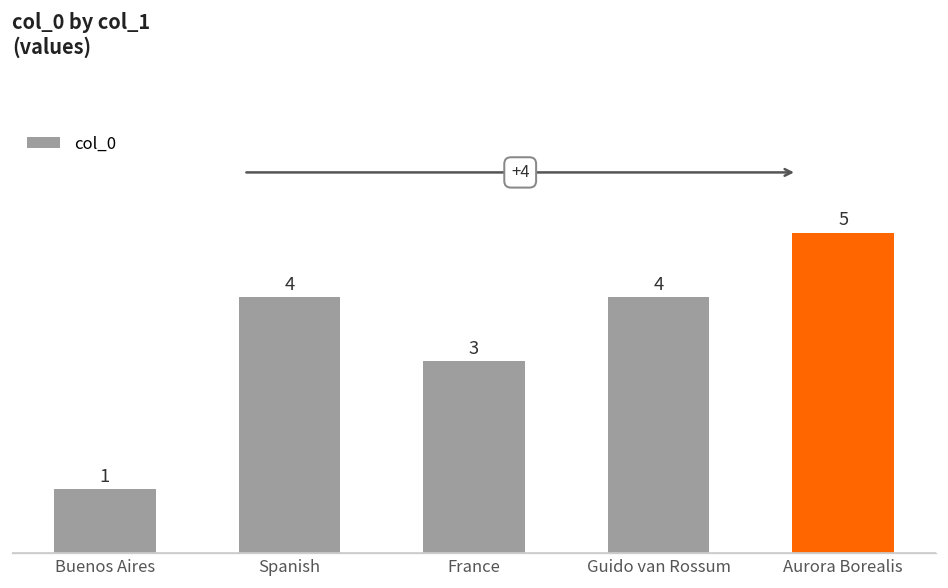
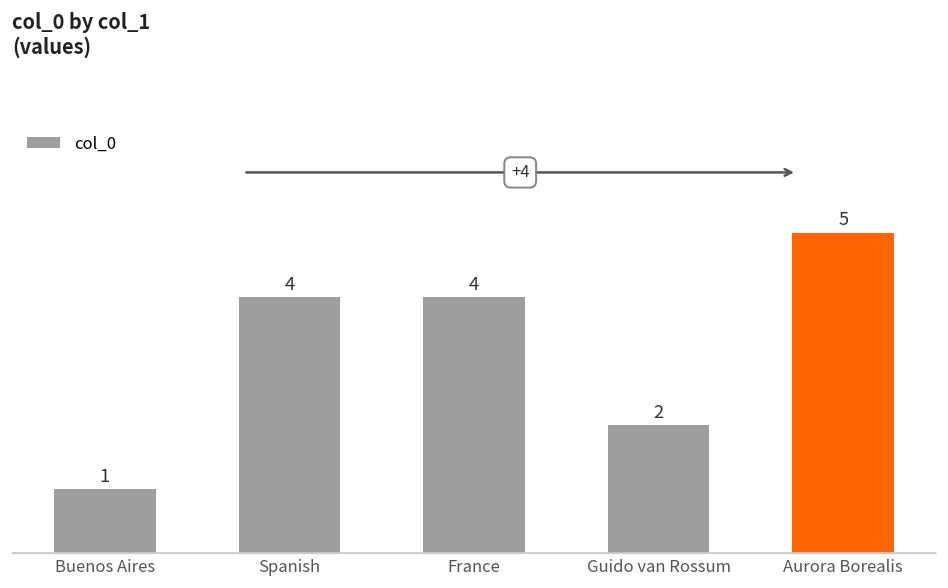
  {
    "Buenos Aires": 1,
    "Spanish": 4,
-   "France": 3,
-   "Guido van Rossum": 4,
+   "France": 4,
+   "Guido van Rossum": 2,
    "Aurora Borealis": 5
  }
